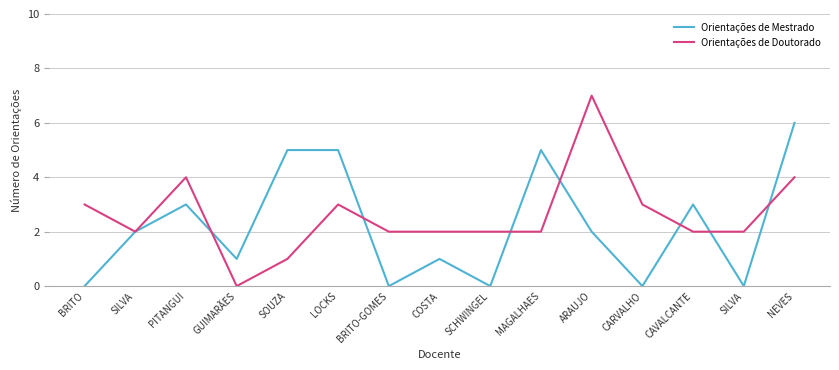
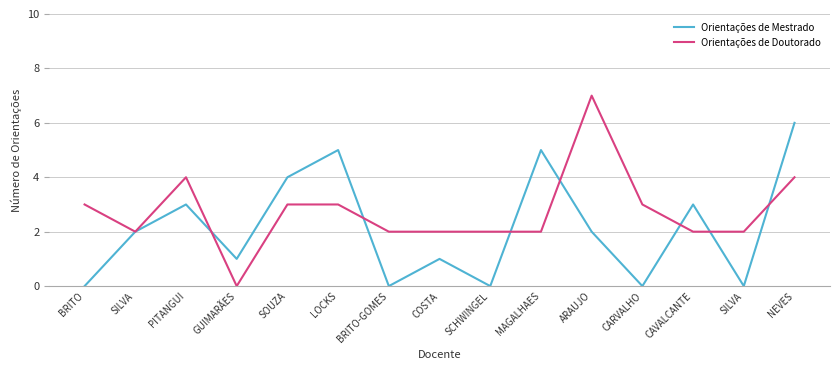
  {
    "Orientações de Mestrado": {
      "BRITO": 0,
      "PITANGUI": 3,
      "GUIMARÃES": 1,
-     "SOUZA": 5,
+     "SOUZA": 4,
      "LOCKS": 5,
      "BRITO-GOMES": 0,
      "COSTA": 1,
      "SCHWINGEL": 0,
      "MAGALHAES": 5,
      "ARAUJO": 2,
      "CARVALHO": 0,
      "CAVALCANTE": 3,
      "NEVES": 6
    },
    "Orientações de Doutorado": {
      "BRITO": 3,
      "PITANGUI": 4,
      "GUIMARÃES": 0,
-     "SOUZA": 1,
+     "SOUZA": 3,
      "LOCKS": 3,
      "BRITO-GOMES": 2,
      "COSTA": 2,
      "SCHWINGEL": 2,
      "MAGALHAES": 2,
      "ARAUJO": 7,
      "CARVALHO": 3,
      "CAVALCANTE": 2,
      "NEVES": 4
    }
  }
